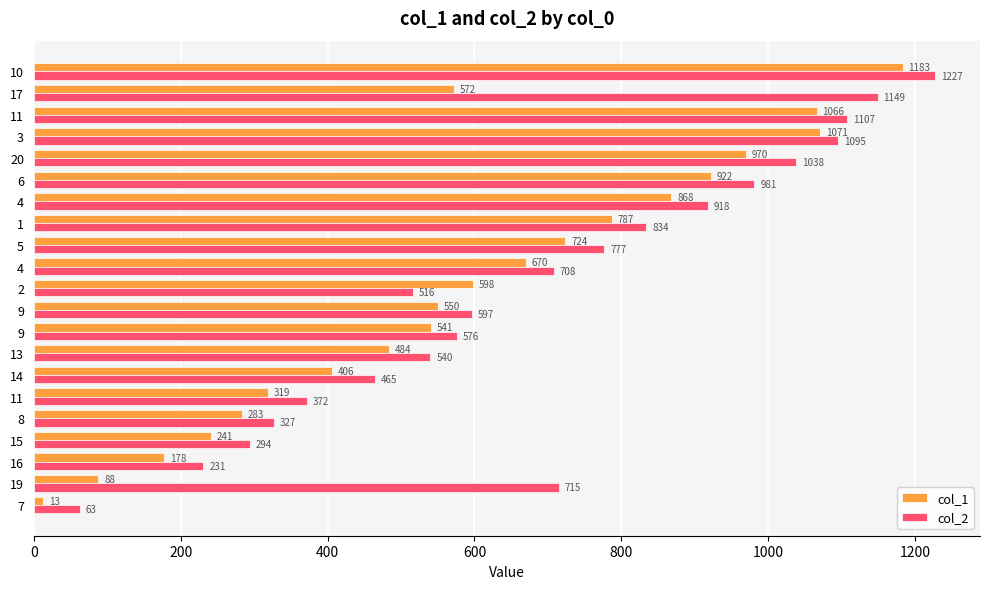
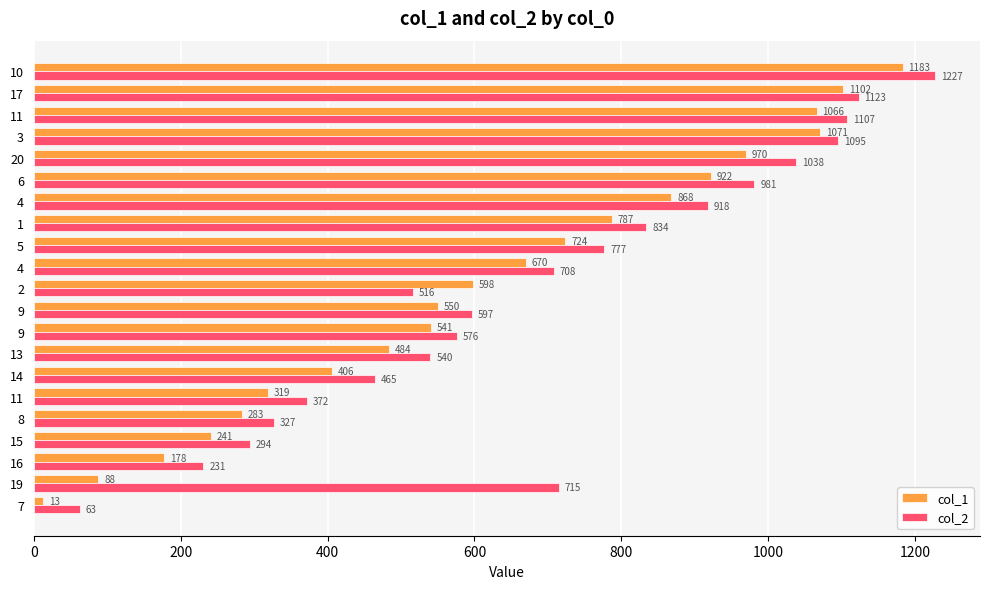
  {
    "col_1": {
      "10": 1183,
-     "17": 572,
+     "17": 1102,
      "3": 1071,
      "20": 970,
      "6": 922,
      "1": 787,
      "5": 724,
      "2": 598,
      "13": 484,
      "14": 406,
      "8": 283,
      "15": 241,
      "16": 178,
      "19": 88,
      "7": 13
    },
    "col_2": {
      "10": 1227,
-     "17": 1149,
+     "17": 1123,
      "3": 1095,
      "20": 1038,
      "6": 981,
      "1": 834,
      "5": 777,
      "2": 516,
      "13": 540,
      "14": 465,
      "8": 327,
      "15": 294,
      "16": 231,
      "19": 715,
      "7": 63
    }
  }
